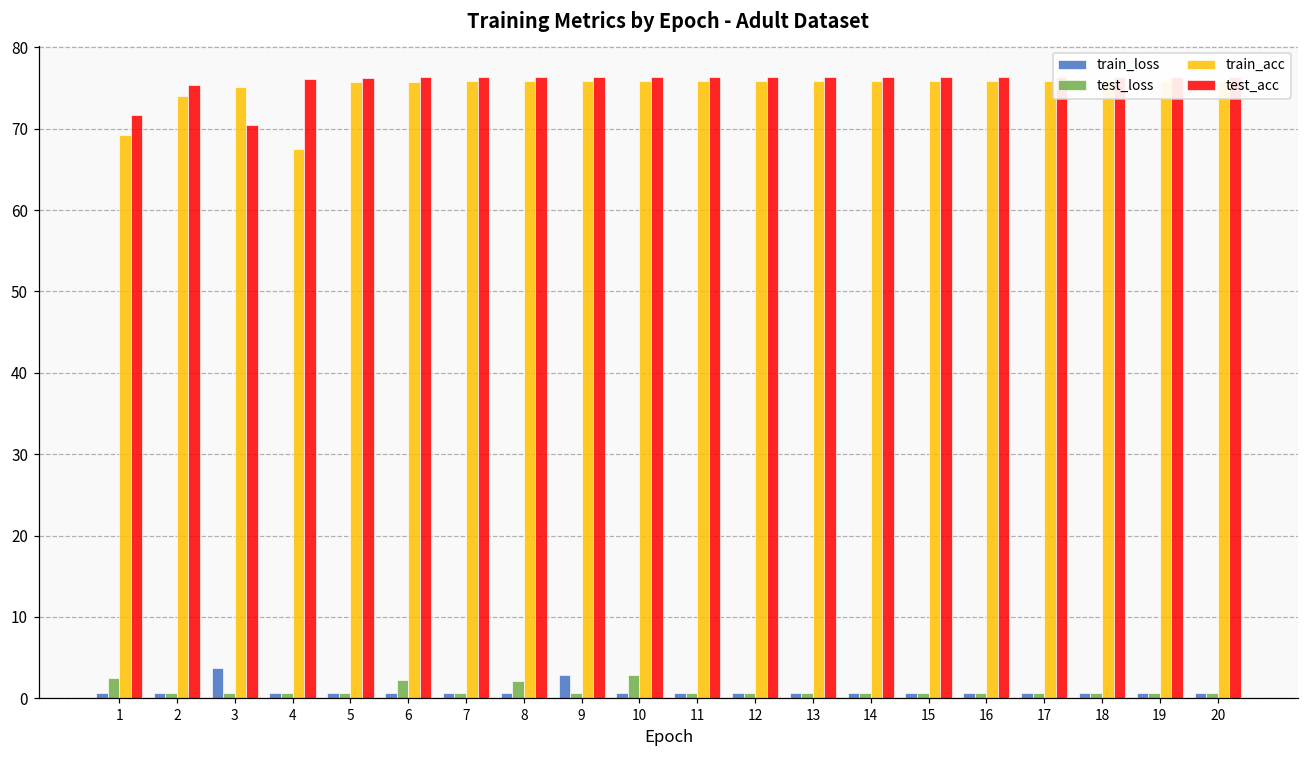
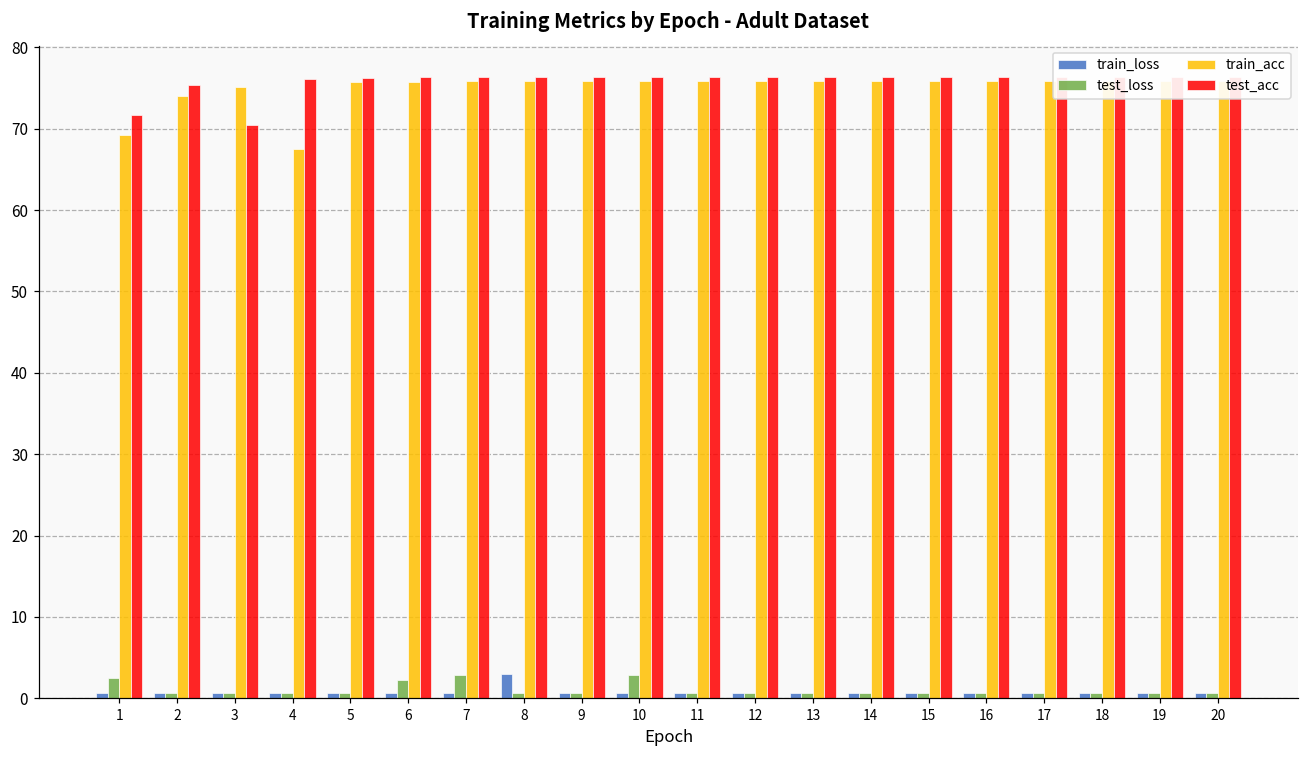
  {
    "train_loss": {
      "1": 1,
      "2": 1,
-     "3": 4,
+     "3": 1,
      "4": 1,
      "5": 1,
      "6": 1,
      "7": 1,
-     "8": 1,
-     "9": 3,
+     "8": 3,
+     "9": 1,
      "10": 1,
      "11": 1,
      "12": 1,
      "13": 1,
      "14": 1,
      "15": 1,
      "16": 1,
      "17": 1,
      "18": 1,
      "19": 1,
      "20": 1
    },
    "test_loss": {
      "1": 3,
      "2": 1,
      "3": 1,
      "4": 1,
      "5": 1,
      "6": 2,
-     "7": 1,
-     "8": 2,
+     "7": 3,
+     "8": 1,
      "9": 1,
      "10": 3,
      "11": 1,
      "12": 1,
      "13": 1,
      "14": 1,
      "15": 1,
      "16": 1,
      "17": 1,
      "18": 1,
      "19": 1,
      "20": 1
    },
    "train_acc": {
      "1": 69,
      "2": 74,
      "3": 75,
      "4": 68,
      "5": 76,
      "6": 76,
      "7": 76,
      "8": 76,
      "9": 76,
      "10": 76,
      "11": 76,
      "12": 76,
      "13": 76,
      "14": 76,
      "15": 76,
      "16": 76,
      "17": 76
    },
    "test_acc": {
      "1": 72,
      "2": 75,
      "3": 70,
      "4": 76,
      "5": 76,
      "6": 76,
      "7": 76,
      "8": 76,
      "9": 76,
      "10": 76,
      "11": 76,
      "12": 76,
      "13": 76,
      "14": 76,
      "15": 76,
      "16": 76
    }
  }
